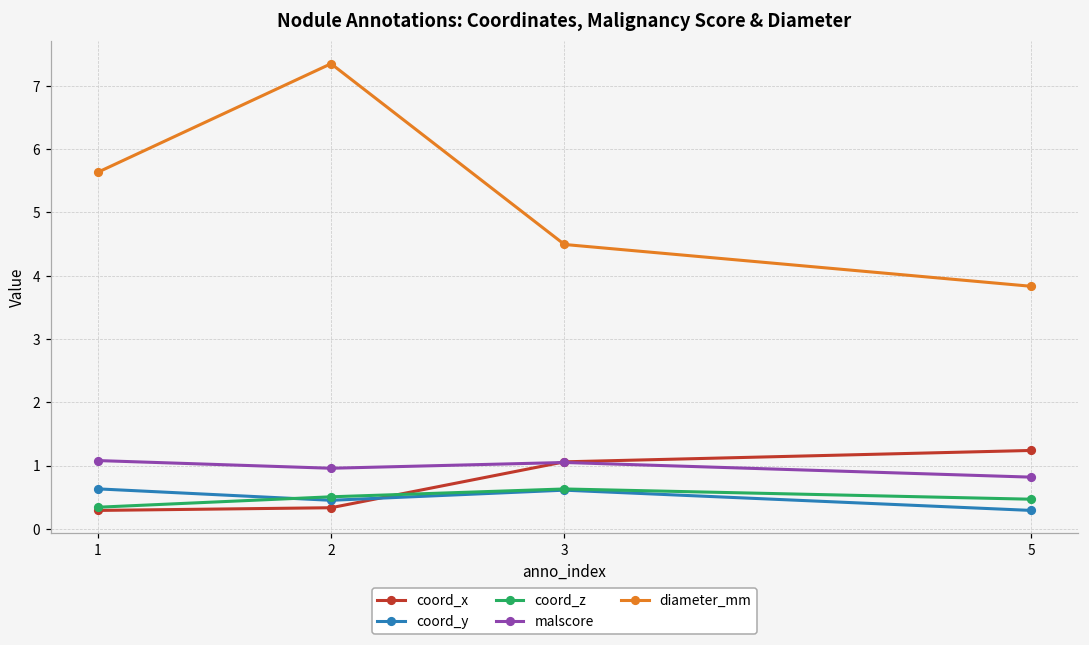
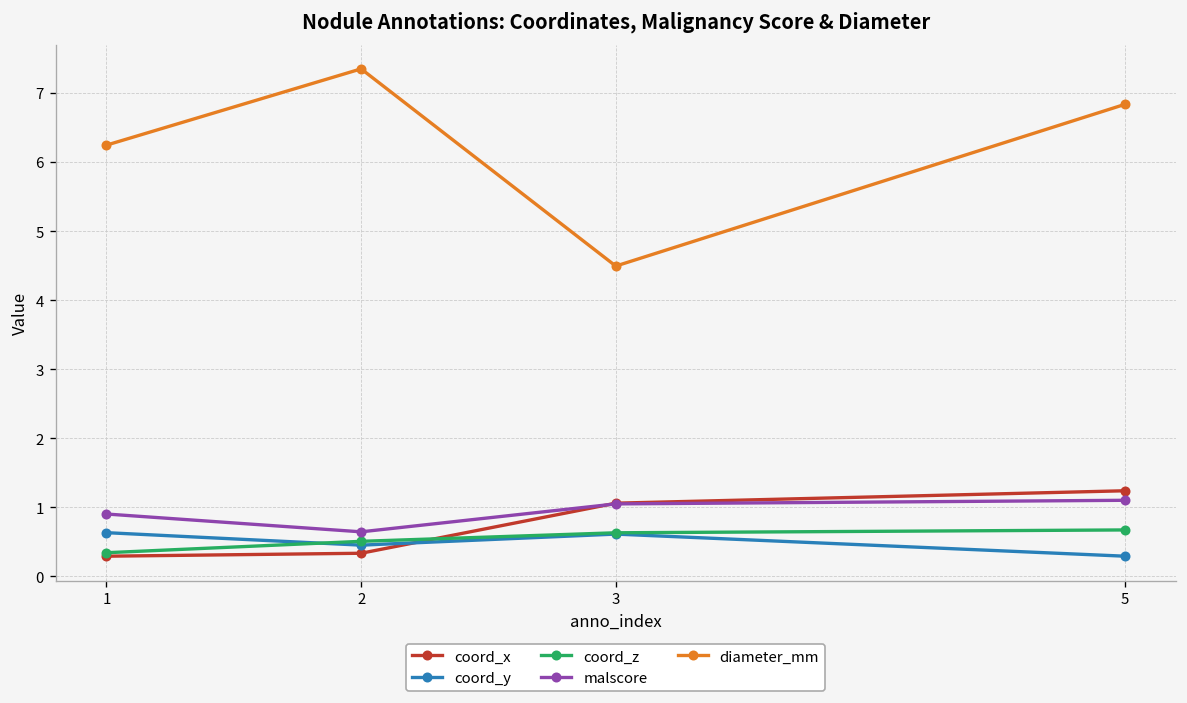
  {
    "coord_x": {
      "1": 0.3,
      "2": 0.3,
      "5": 1.2
    },
    "coord_y": {
      "1": 0.6,
      "2": 0.5,
      "5": 0.3
    },
    "coord_z": {
      "1": 0.3,
      "2": 0.5,
-     "5": 0.5
+     "5": 0.7
    },
    "malscore": {
-     "1": 1.1,
-     "2": 1.0,
-     "5": 0.8
+     "1": 0.9,
+     "2": 0.6,
+     "5": 1.1
    },
    "diameter_mm": {
-     "1": 5.6,
+     "1": 6.2,
      "2": 7.3,
      "3": 4.5,
-     "5": 3.8
+     "5": 6.8
    }
  }
